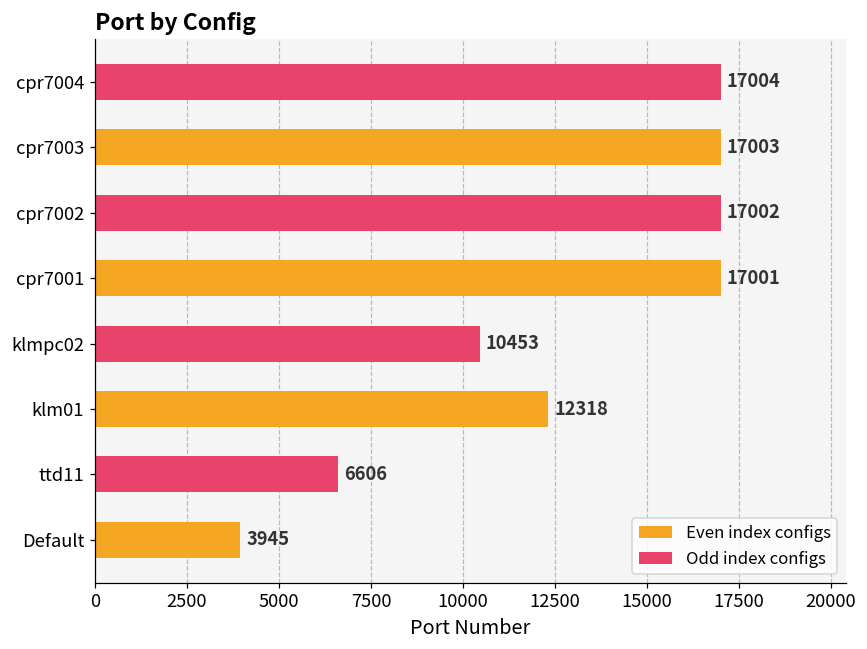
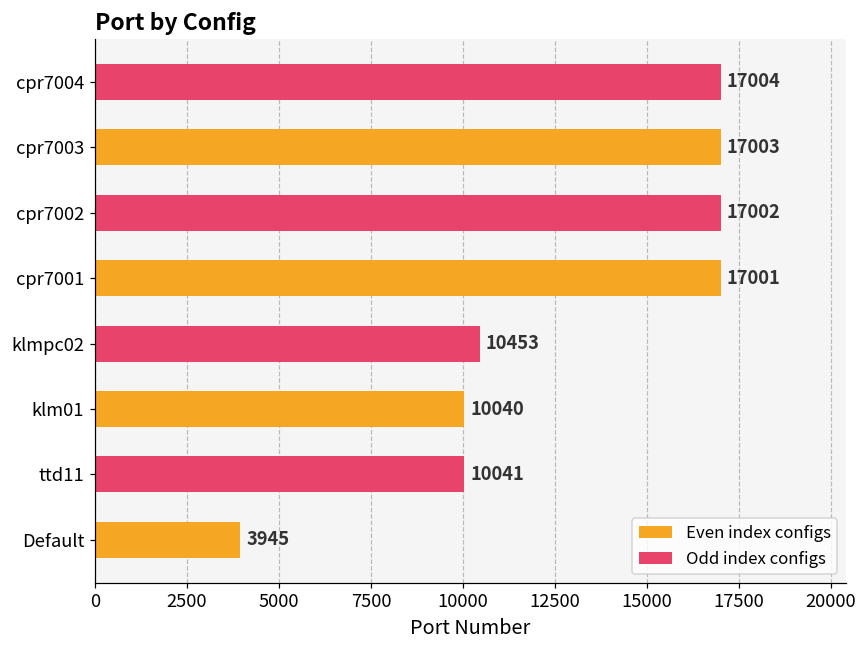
  {
    "cpr7004": 17004,
    "cpr7003": 17003,
    "cpr7002": 17002,
    "cpr7001": 17001,
    "klmpc02": 10453,
-   "klm01": 12318,
-   "ttd11": 6606,
+   "klm01": 10040,
+   "ttd11": 10041,
    "Default": 3945
  }
